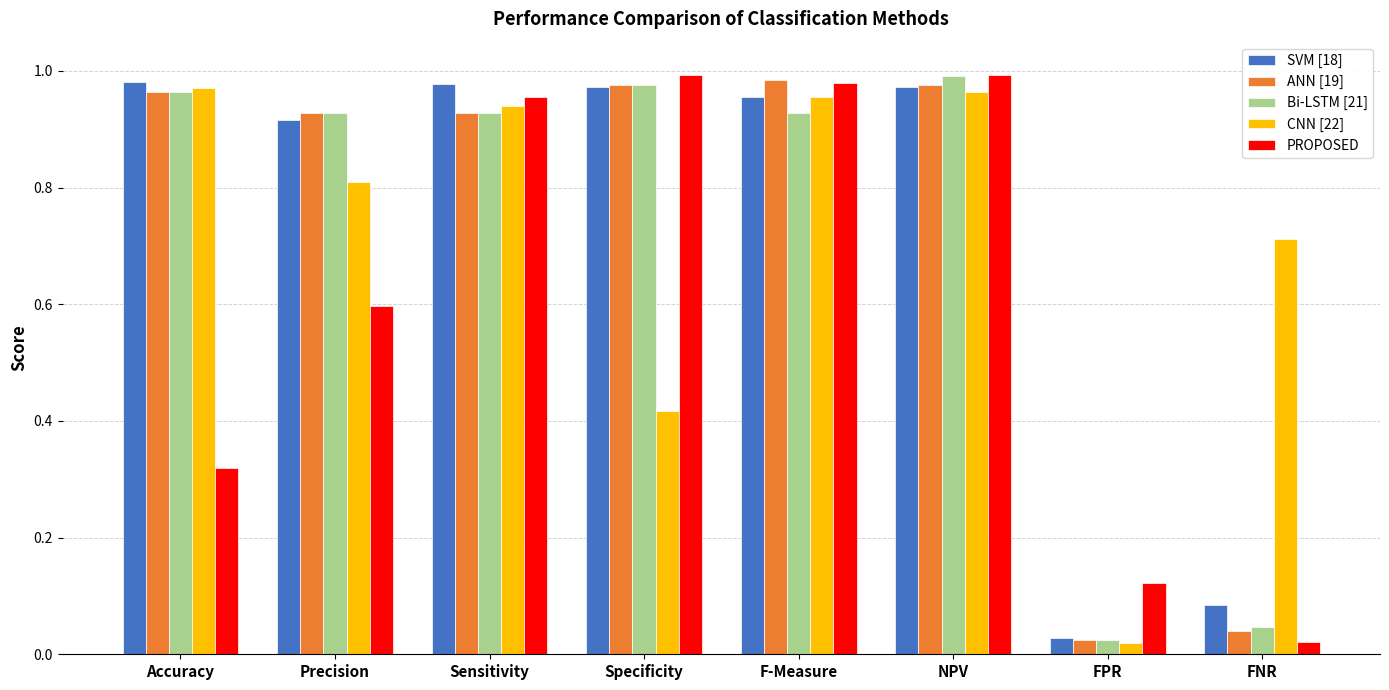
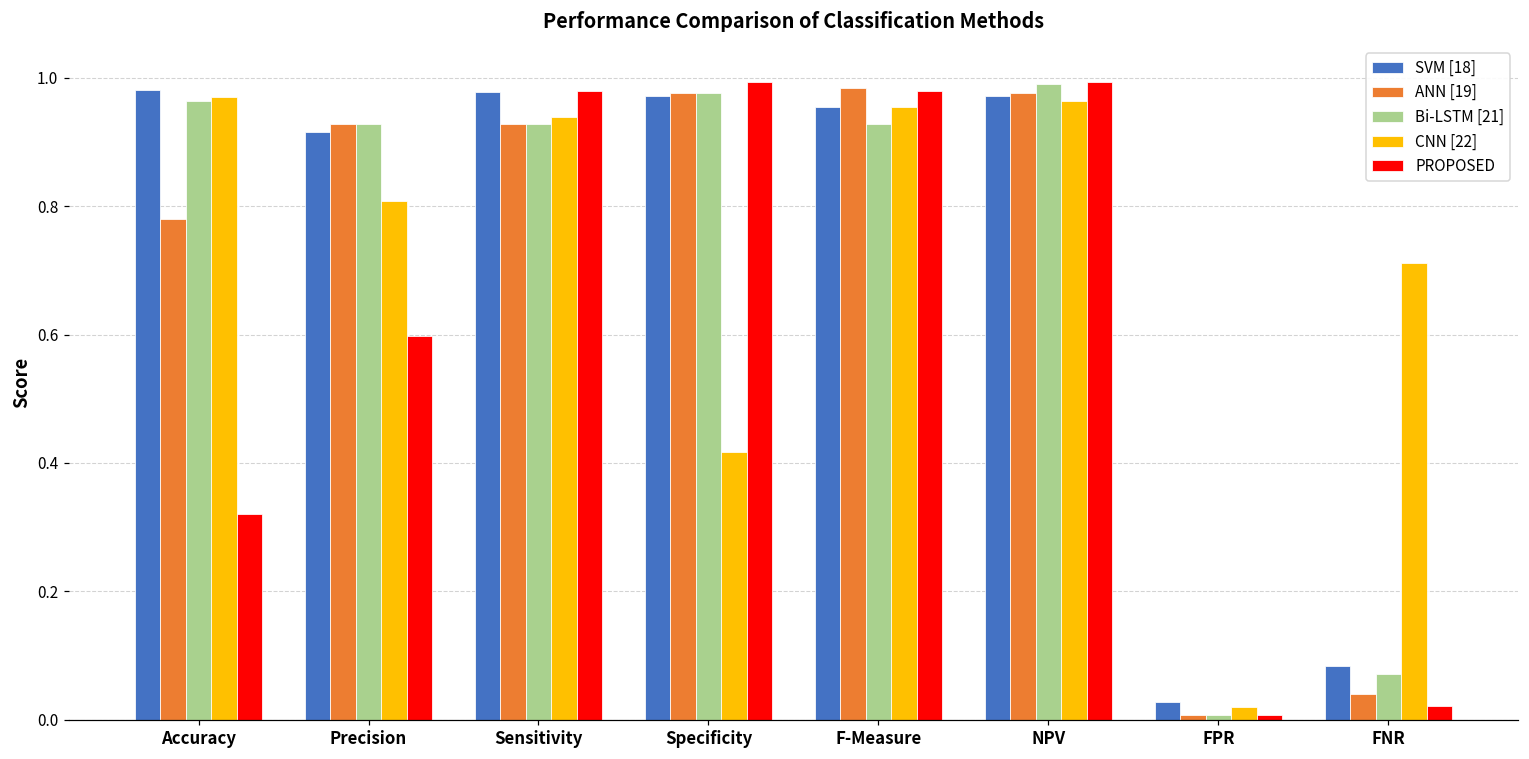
  {
    "SVM [18]": {
      "Accuracy": 0.98,
      "Precision": 0.92,
      "Sensitivity": 0.98,
      "Specificity": 0.97,
      "F-Measure": 0.95,
      "NPV": 0.97,
      "FPR": 0.03,
      "FNR": 0.08
    },
    "ANN [19]": {
-     "Accuracy": 0.96,
+     "Accuracy": 0.78,
      "Precision": 0.93,
      "Sensitivity": 0.93,
      "Specificity": 0.98,
      "F-Measure": 0.98,
      "NPV": 0.98,
-     "FPR": 0.02,
+     "FPR": 0.01,
      "FNR": 0.04
    },
    "Bi-LSTM [21]": {
      "Accuracy": 0.96,
      "Precision": 0.93,
      "Sensitivity": 0.93,
      "Specificity": 0.98,
      "F-Measure": 0.93,
      "NPV": 0.99,
-     "FPR": 0.02,
-     "FNR": 0.05
+     "FPR": 0.01,
+     "FNR": 0.07
    },
    "CNN [22]": {
      "Accuracy": 0.97,
      "Precision": 0.81,
      "Sensitivity": 0.94,
      "Specificity": 0.42,
      "F-Measure": 0.96,
      "NPV": 0.96,
      "FPR": 0.02,
      "FNR": 0.71
    },
    "PROPOSED": {
      "Accuracy": 0.32,
      "Precision": 0.60,
-     "Sensitivity": 0.96,
+     "Sensitivity": 0.98,
      "Specificity": 0.99,
      "F-Measure": 0.98,
      "NPV": 0.99,
-     "FPR": 0.12,
+     "FPR": 0.01,
      "FNR": 0.02
    }
  }
